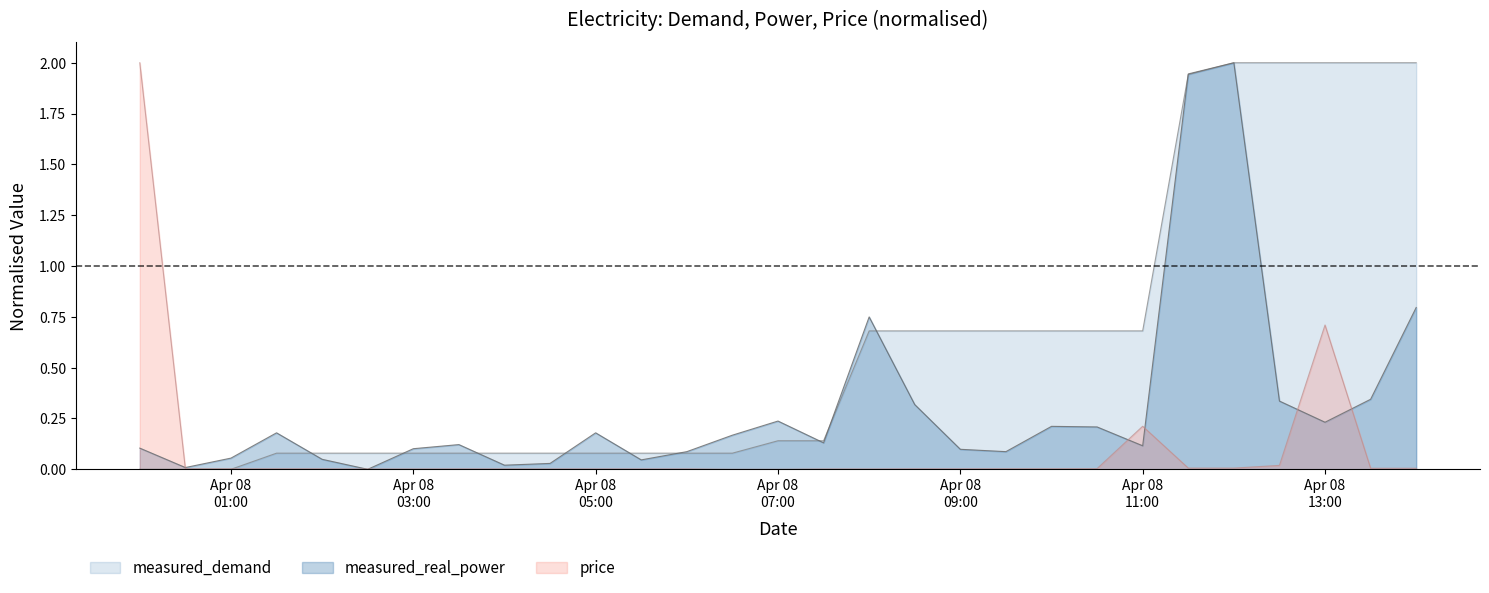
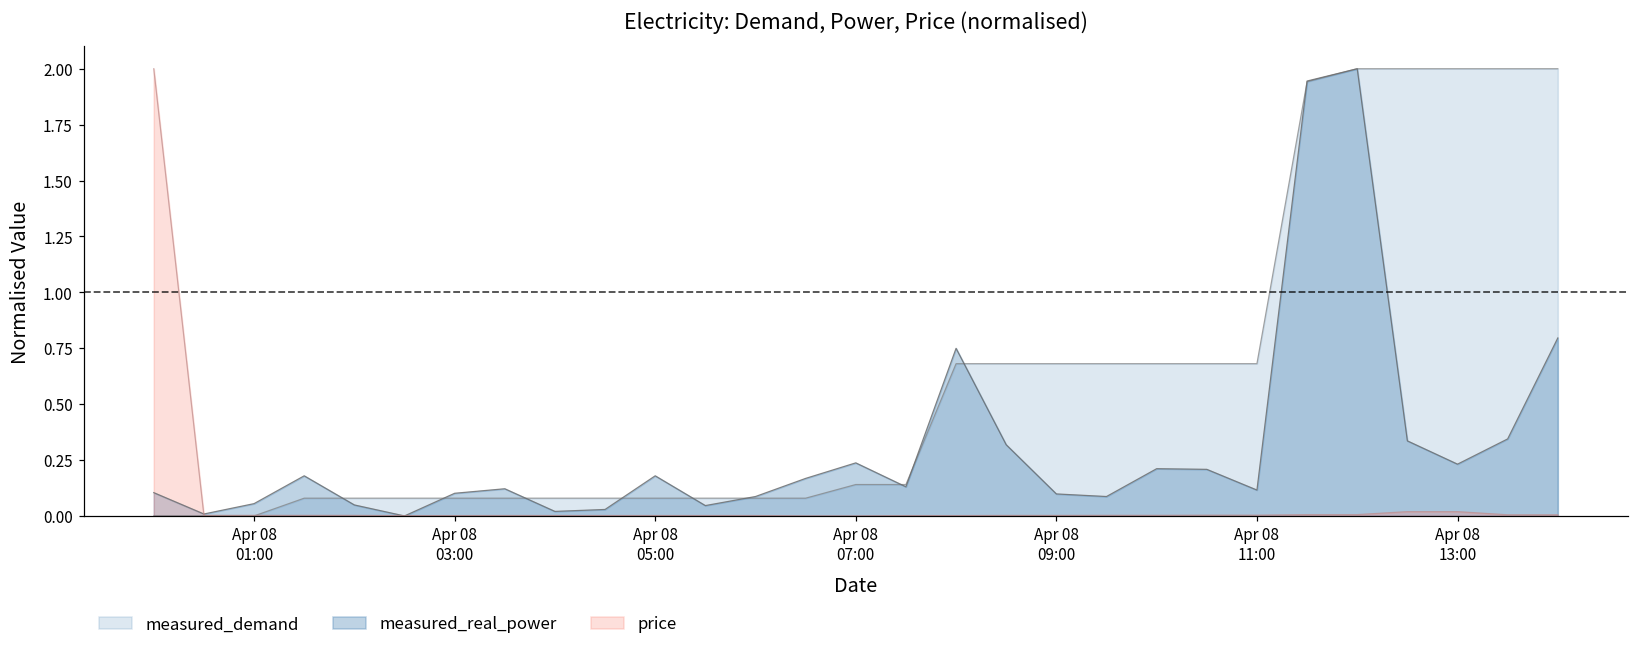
  {
    "price": {
      "Apr 08 03:00": 0.00,
      "Apr 08 05:00": 0.00,
      "Apr 08 07:00": 0.00,
      "Apr 08 09:00": 0.00,
-     "Apr 08 11:00": 0.21,
-     "Apr 08 13:00": 0.71
+     "Apr 08 11:00": 0.00,
+     "Apr 08 13:00": 0.02
    }
  }
